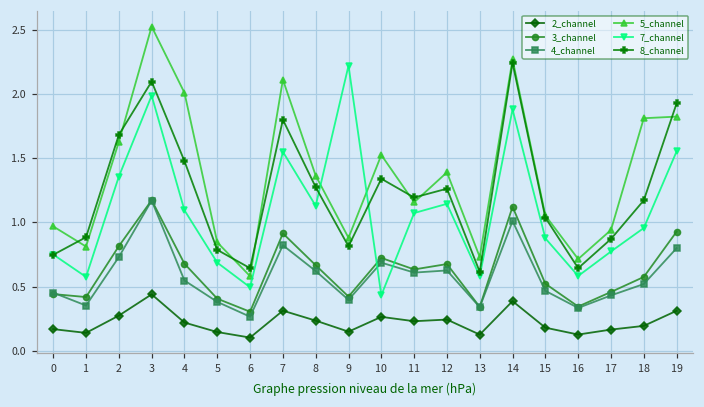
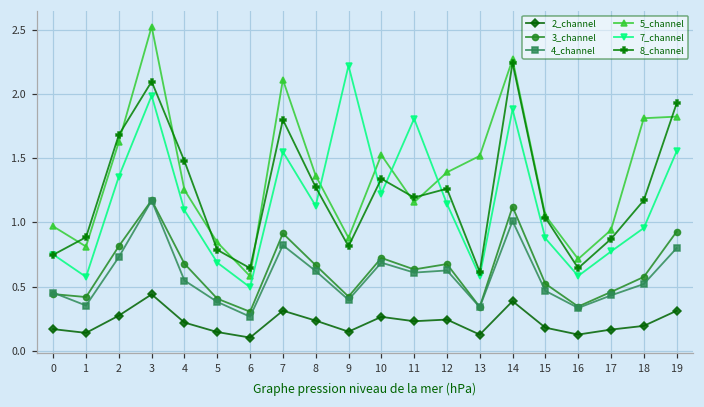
  {
    "5_channel": {
      "0": 0.97,
      "1": 0.81,
      "2": 1.63,
      "3": 2.52,
-     "4": 2.01,
+     "4": 1.25,
      "5": 0.84,
      "6": 0.58,
      "7": 2.11,
      "8": 1.36,
      "9": 0.88,
      "10": 1.52,
      "11": 1.16,
      "12": 1.39,
-     "13": 0.73,
+     "13": 1.52,
      "14": 2.27,
      "16": 0.71,
      "17": 0.94,
      "18": 1.81,
      "19": 1.82
    },
    "7_channel": {
      "1": 0.58,
      "2": 1.36,
      "3": 1.99,
      "4": 1.09,
      "5": 0.69,
      "6": 0.49,
      "7": 1.55,
      "8": 1.13,
      "9": 2.22,
-     "10": 0.43,
-     "11": 1.07,
+     "10": 1.22,
+     "11": 1.81,
      "12": 1.14,
      "13": 0.58,
      "14": 1.88,
      "15": 0.88,
      "16": 0.58,
      "17": 0.77,
      "18": 0.96,
      "19": 1.55
    }
  }
